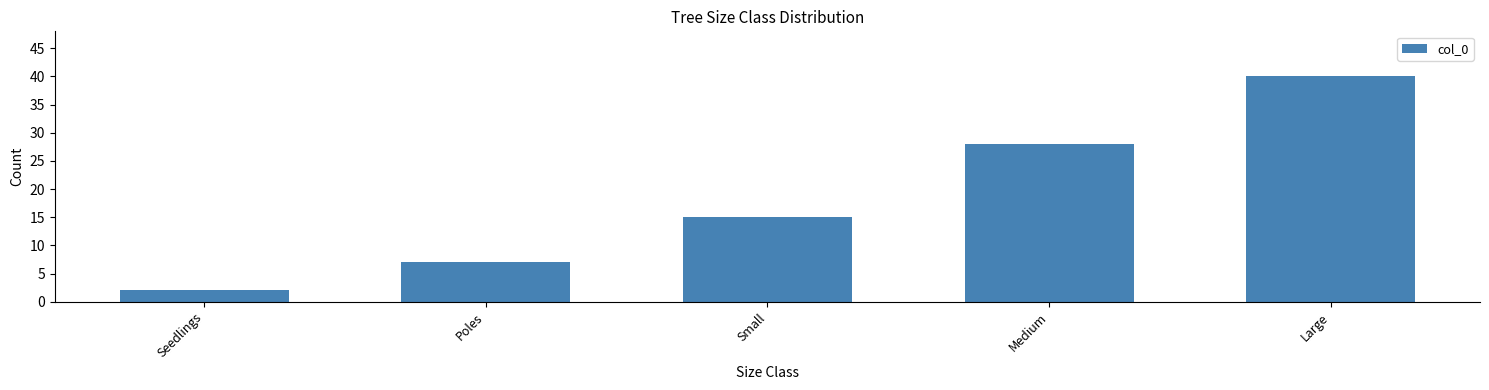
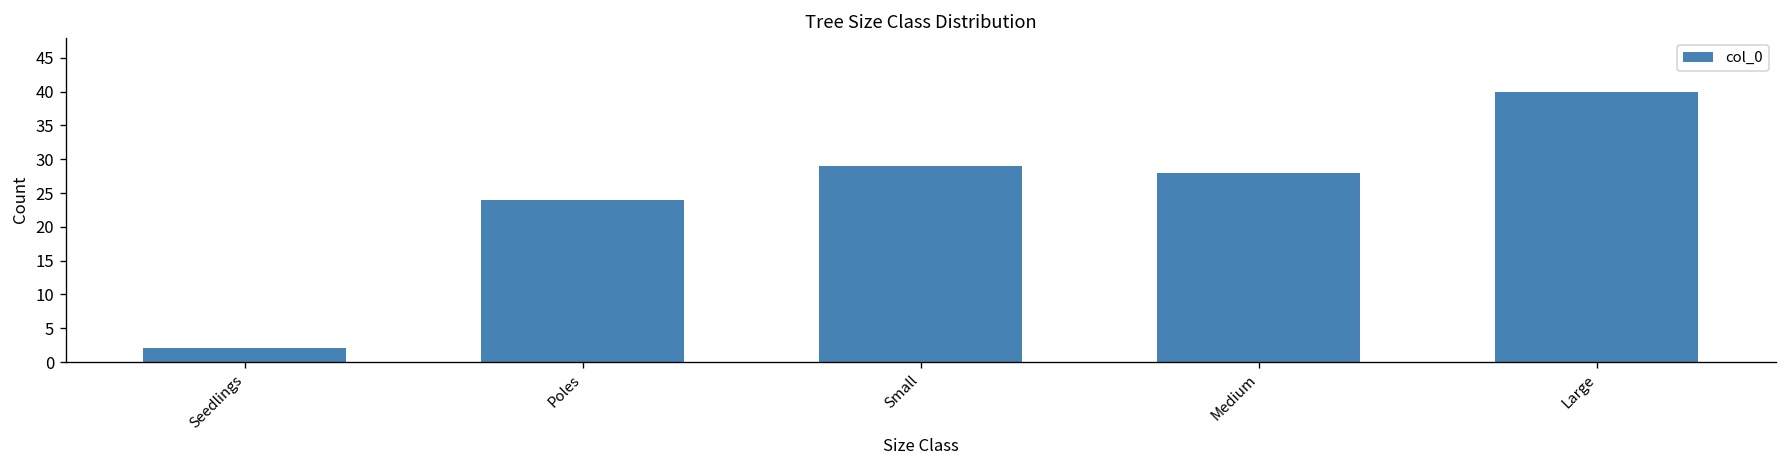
  {
    "Seedlings": 2,
-   "Poles": 7,
-   "Small": 15,
+   "Poles": 24,
+   "Small": 29,
    "Medium": 28,
    "Large": 40
  }
